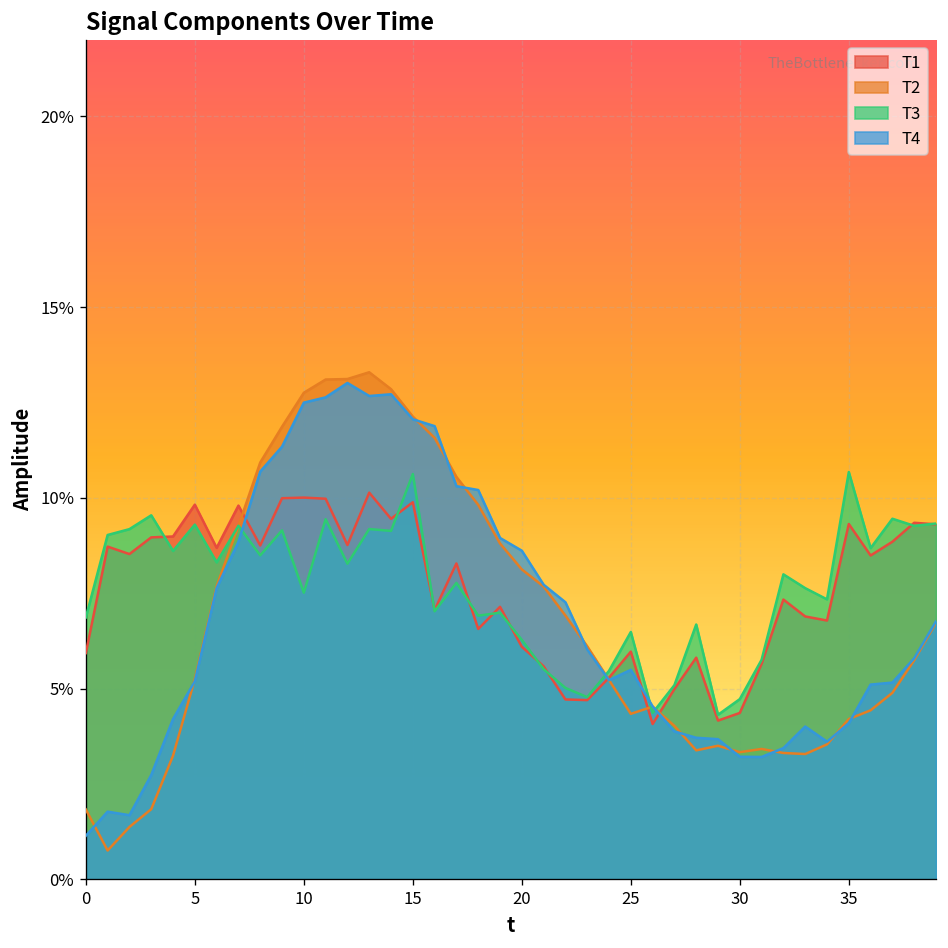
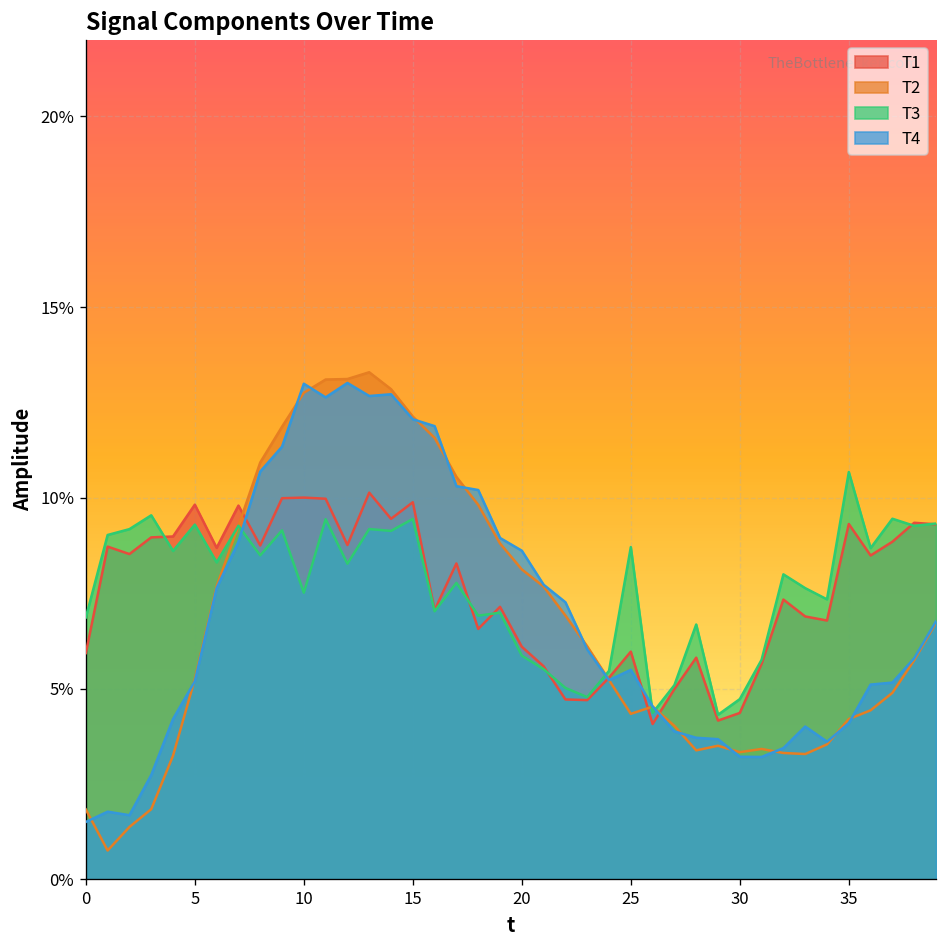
  {
    "T3": {
      "0": "6.9%",
      "5": "9.3%",
      "10": "7.5%",
-     "15": "10.6%",
-     "20": "6.3%",
-     "25": "6.5%",
+     "15": "9.4%",
+     "20": "5.9%",
+     "25": "8.7%",
      "30": "4.7%",
      "35": "10.7%"
    },
    "T4": {
-     "0": "1.1%",
-     "10": "12.5%",
+     "0": "1.5%",
+     "10": "13.0%",
      "20": "8.6%",
      "25": "5.5%",
      "30": "3.2%",
      "35": "4.1%"
    }
  }
